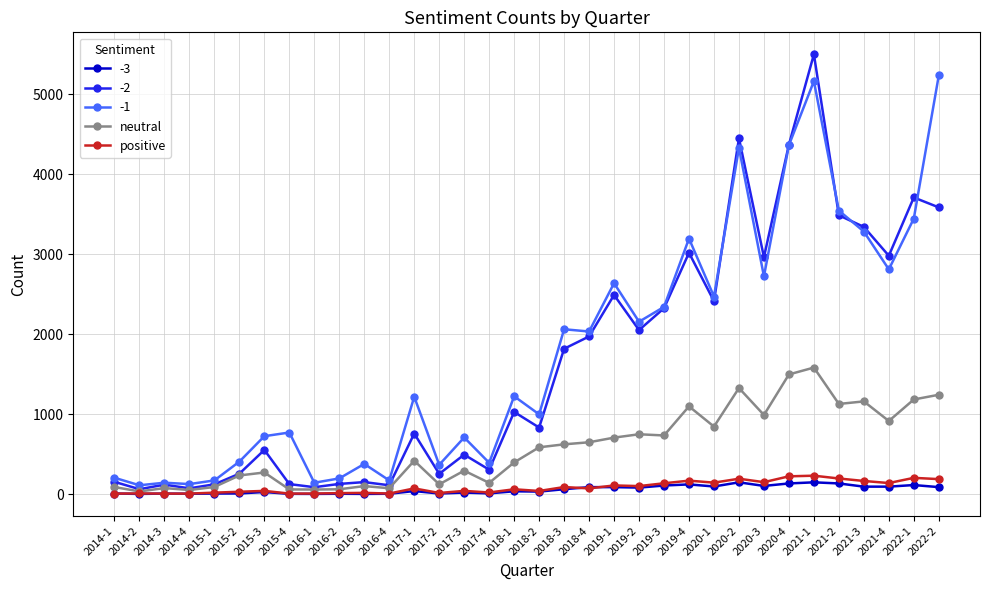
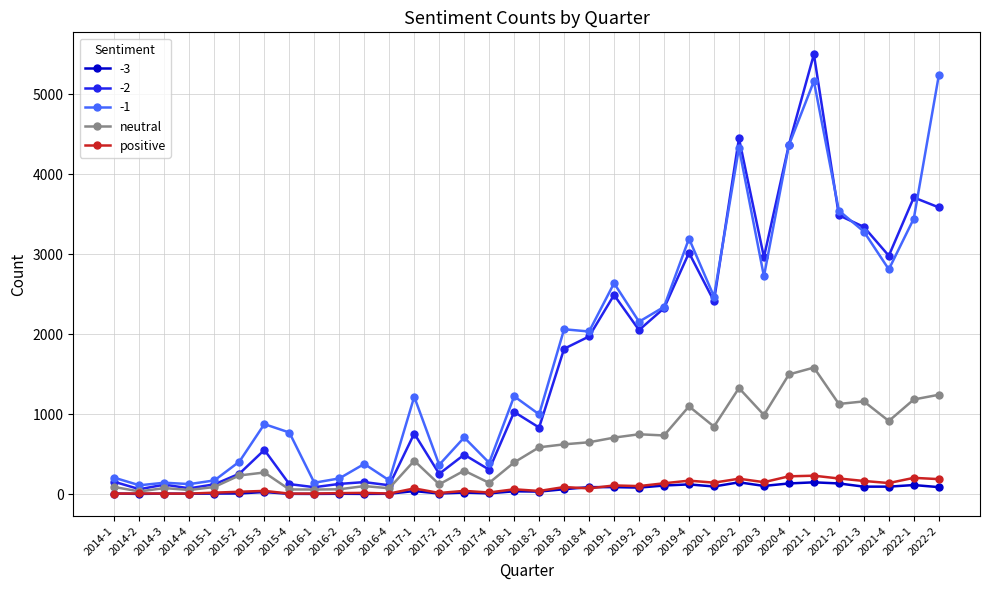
  {
    "-1": {
      "2014-1": 200,
      "2014-2": 100,
      "2014-4": 100,
      "2015-1": 200,
      "2015-2": 400,
-     "2015-3": 700,
+     "2015-3": 900,
      "2015-4": 800,
      "2016-1": 100,
      "2016-2": 200,
      "2016-3": 400,
      "2016-4": 200,
      "2017-1": 1200,
      "2017-2": 400,
      "2017-3": 700,
      "2017-4": 400,
      "2018-1": 1200,
      "2018-2": 1000,
      "2018-3": 2100,
      "2018-4": 2000,
      "2019-1": 2600,
      "2019-2": 2200,
      "2019-4": 3200,
      "2020-1": 2500,
      "2020-2": 4300,
      "2020-3": 2700,
      "2021-1": 5200,
      "2021-2": 3500,
      "2021-3": 3300,
      "2021-4": 2800,
      "2022-1": 3400,
      "2022-2": 5200
    },
    "neutral": {
      "2014-1": 100,
      "2014-3": 100,
      "2015-1": 100,
      "2015-3": 300,
      "2015-4": 100,
      "2016-2": 100,
      "2016-3": 100,
      "2016-4": 100,
      "2017-1": 400,
      "2017-2": 100,
      "2017-3": 300,
      "2017-4": 100,
      "2018-1": 400,
      "2018-2": 600,
      "2018-3": 600,
      "2018-4": 600,
      "2019-1": 700,
      "2019-2": 700,
      "2019-3": 700,
      "2019-4": 1100,
      "2020-1": 800,
      "2020-2": 1300,
      "2020-3": 1000,
      "2020-4": 1500,
      "2021-1": 1600,
      "2021-2": 1100,
      "2021-3": 1200,
      "2021-4": 900,
      "2022-1": 1200,
      "2022-2": 1200
    },
    "positive": {
      "2017-1": 100,
      "2019-4": 200,
      "2020-1": 100,
      "2020-2": 200,
      "2020-3": 200,
      "2020-4": 200,
      "2021-1": 200,
      "2021-2": 200,
      "2021-3": 200,
      "2021-4": 100,
      "2022-1": 200,
      "2022-2": 200
    }
  }
